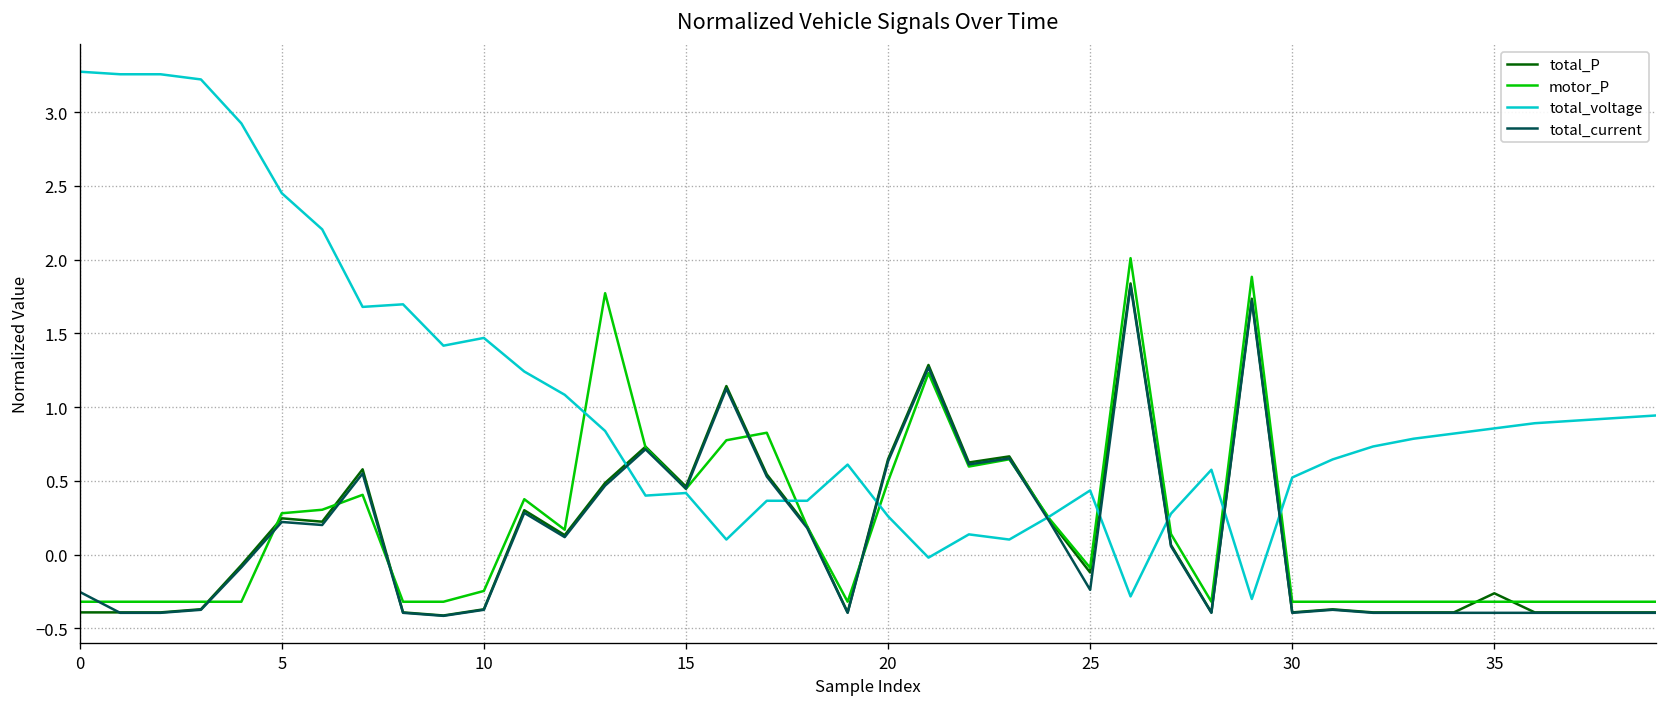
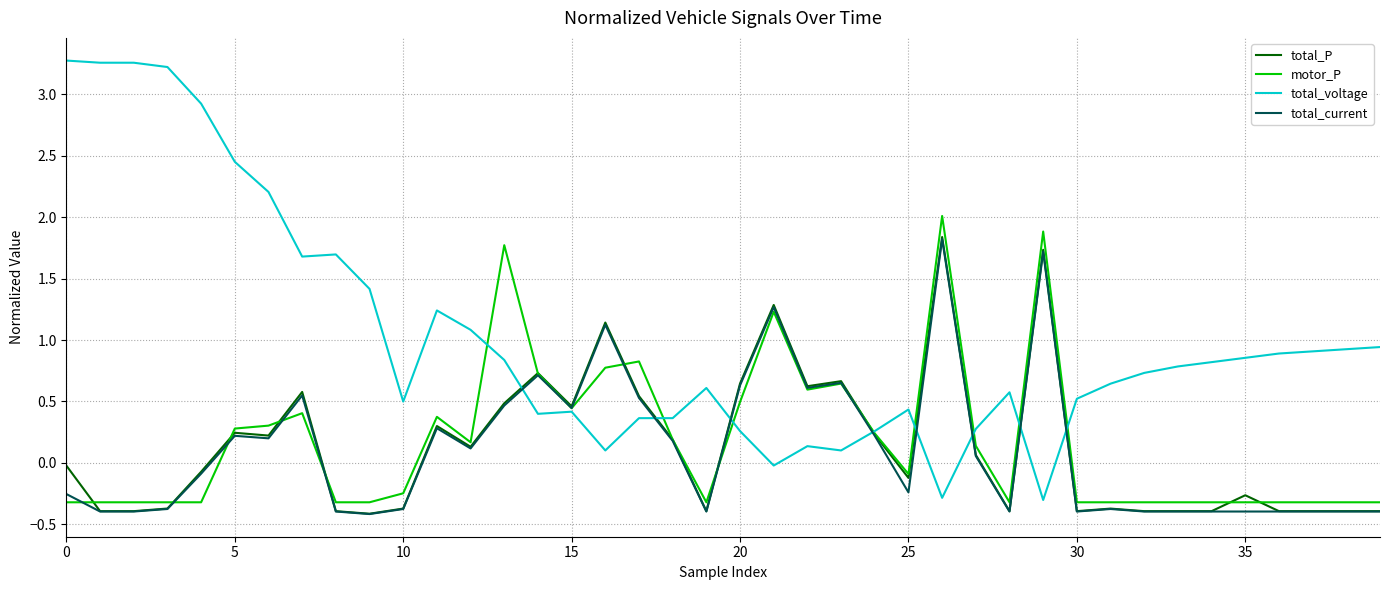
  {
    "total_P": {
-     "0": -0.39,
+     "0": -0.02,
      "5": 0.25,
      "25": -0.12,
      "35": -0.26
    },
    "motor_P": {
      "0": -0.32,
      "5": 0.28,
      "10": -0.25,
      "20": 0.50,
      "25": -0.09,
      "30": -0.32,
      "35": -0.32
    },
    "total_voltage": {
      "0": 3.27,
      "5": 2.45,
-     "10": 1.47,
+     "10": 0.50,
      "15": 0.42,
      "20": 0.26,
      "25": 0.43,
      "30": 0.52,
      "35": 0.86
    },
    "total_current": {
      "0": -0.25,
      "5": 0.22,
      "25": -0.24,
      "35": -0.40
    }
  }
